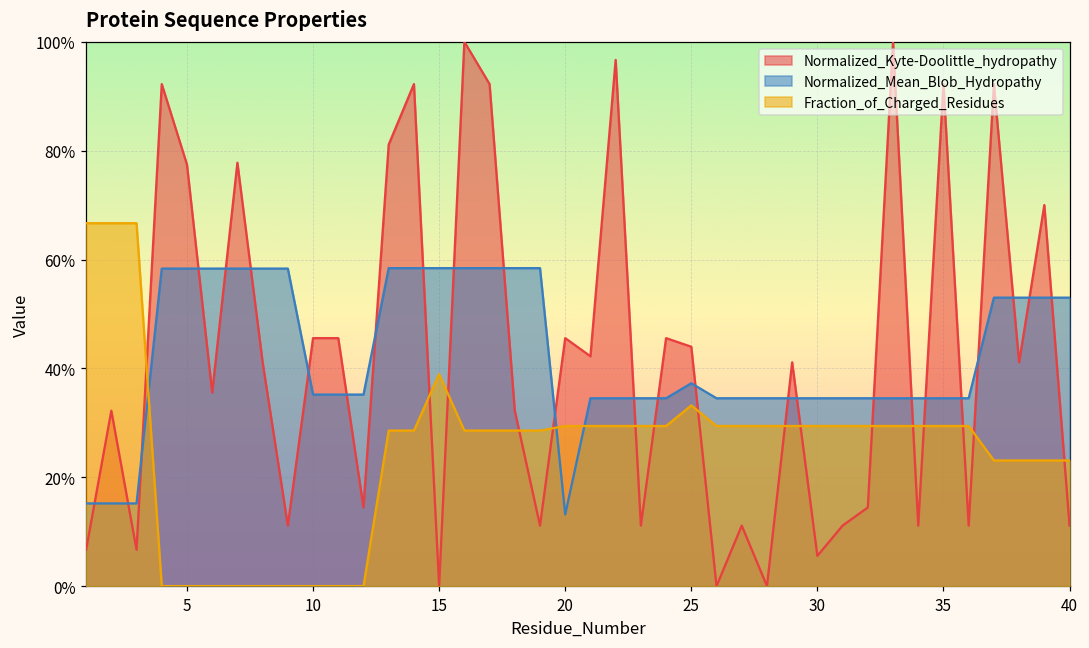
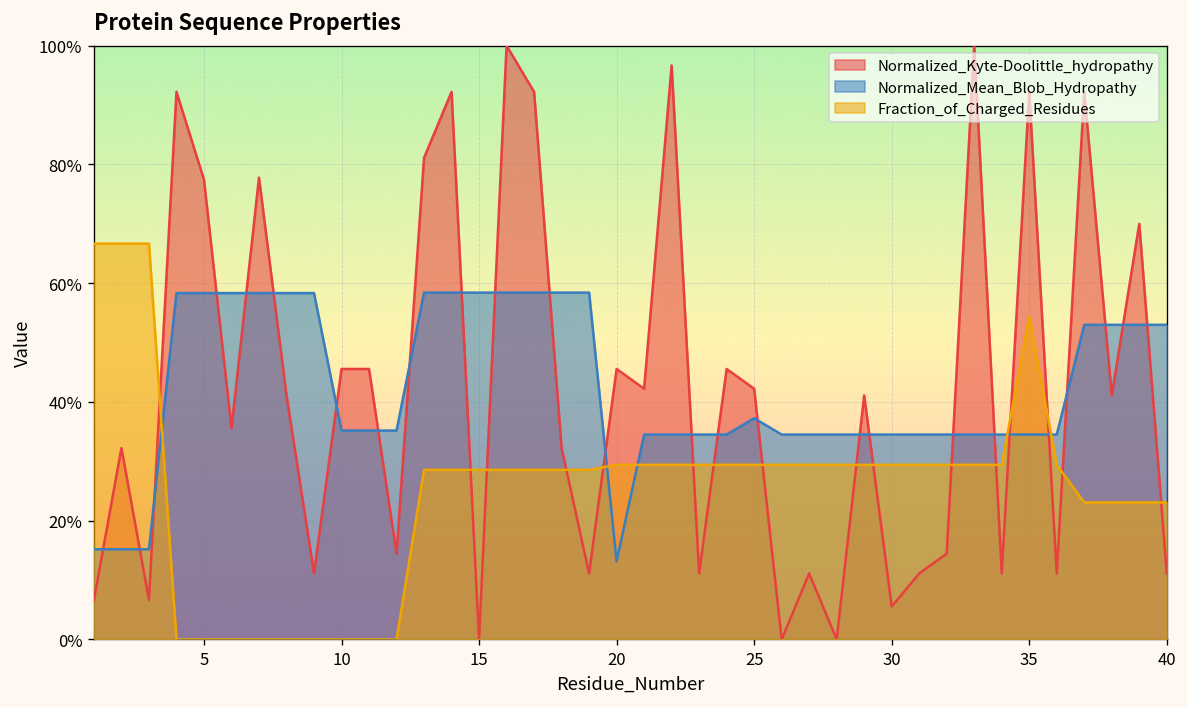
  {
    "Normalized_Kyte-Doolittle_hydropathy": {
      "5": "77%",
      "10": "46%",
      "15": "0%",
      "20": "46%",
-     "25": "44%",
+     "25": "42%",
      "30": "6%",
      "40": "11%"
    },
    "Normalized_Mean_Blob_Hydropathy": {
      "5": "58%",
      "10": "35%",
      "15": "58%",
      "20": "13%",
      "25": "37%",
      "30": "35%",
      "35": "35%",
      "40": "53%"
    },
    "Fraction_of_Charged_Residues": {
      "5": "0%",
      "10": "0%",
-     "15": "39%",
+     "15": "29%",
      "20": "29%",
-     "25": "33%",
+     "25": "29%",
      "30": "29%",
-     "35": "29%",
+     "35": "54%",
      "40": "23%"
    }
  }
